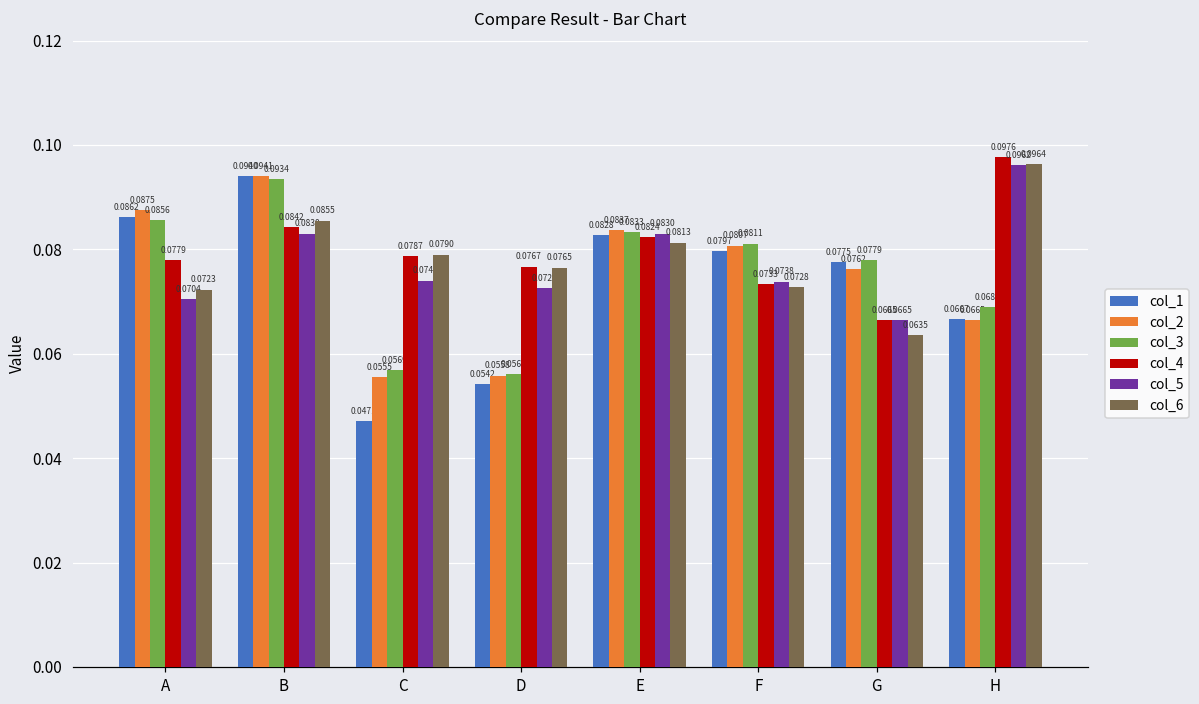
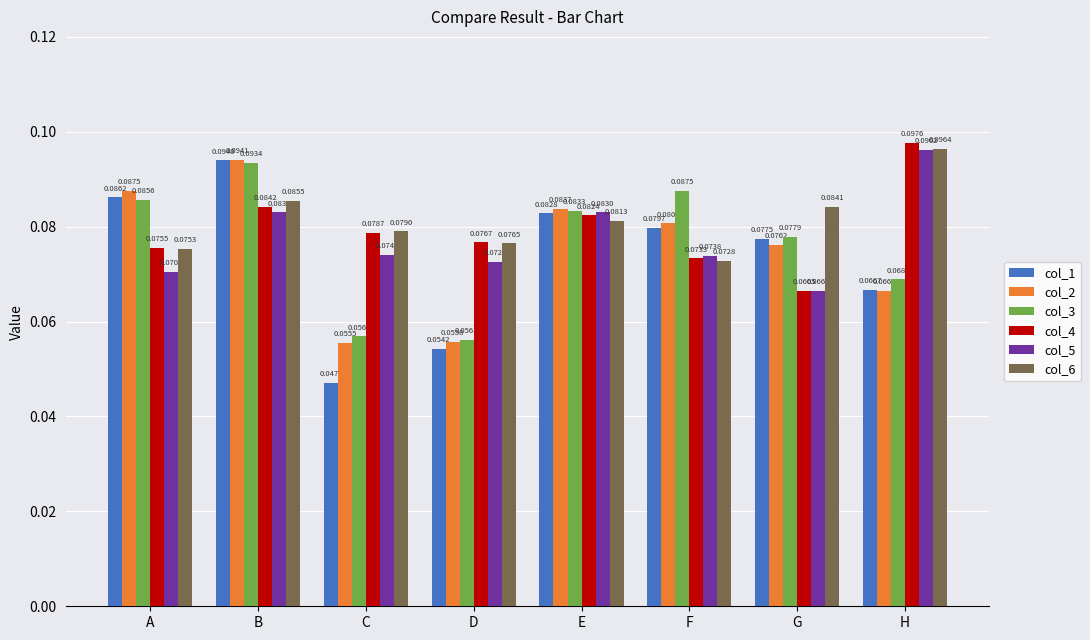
  {
    "col_1": {
      "A": 0.0862,
      "C": 0.0471,
      "D": 0.0542,
      "G": 0.0775
    },
    "col_2": {
      "A": 0.0875,
      "C": 0.0555,
      "G": 0.0762
    },
    "col_3": {
      "A": 0.0856,
      "C": 0.0569,
-     "F": 0.0811,
+     "F": 0.0875,
      "G": 0.0779,
      "H": 0.0689
    },
    "col_4": {
-     "A": 0.0779,
+     "A": 0.0755,
      "B": 0.0842,
      "C": 0.0787,
      "D": 0.0767,
      "H": 0.0976
    },
    "col_5": {
      "A": 0.0704,
      "B": 0.0830,
      "C": 0.0740,
      "D": 0.0726
    },
    "col_6": {
-     "A": 0.0723,
+     "A": 0.0753,
      "B": 0.0855,
      "C": 0.0790,
      "D": 0.0765,
      "E": 0.0813,
-     "G": 0.0635
+     "G": 0.0841
    }
  }
